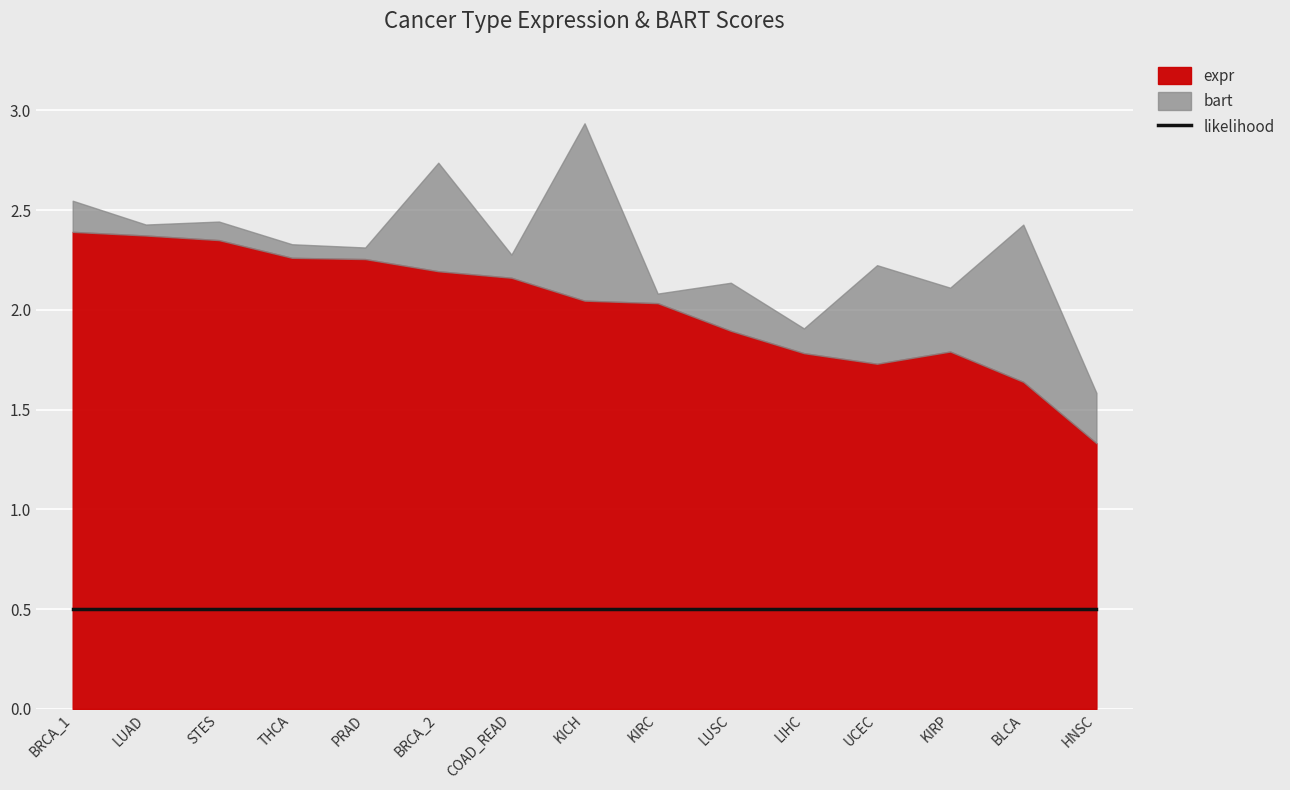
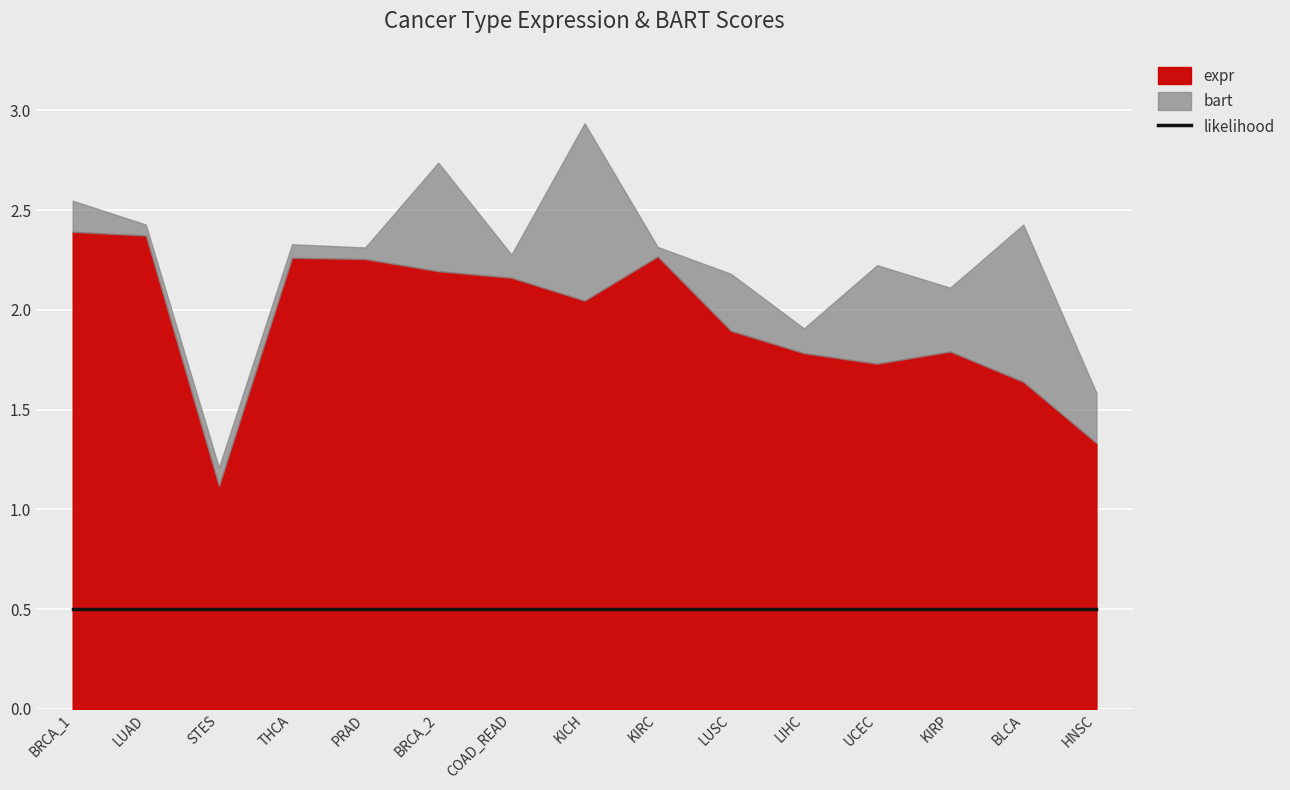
  {
    "likelihood": {
      "BRCA_1": 0.50,
      "LUAD": 0.50,
      "STES": 0.50,
      "THCA": 0.50,
      "PRAD": 0.50,
      "BRCA_2": 0.50,
      "COAD_READ": 0.50,
      "KICH": 0.50,
      "KIRC": 0.50,
      "LUSC": 0.50,
      "LIHC": 0.50,
      "UCEC": 0.50,
      "KIRP": 0.50,
      "BLCA": 0.50,
      "HNSC": 0.50
    },
    "expr": {
      "BRCA_1": 2.39,
      "LUAD": 2.37,
-     "STES": 2.35,
+     "STES": 1.12,
      "THCA": 2.26,
      "PRAD": 2.25,
      "BRCA_2": 2.19,
      "COAD_READ": 2.16,
      "KICH": 2.05,
-     "KIRC": 2.03,
+     "KIRC": 2.27,
      "LUSC": 1.90,
      "LIHC": 1.78,
      "UCEC": 1.73,
      "KIRP": 1.79,
      "BLCA": 1.64,
      "HNSC": 1.33
    },
    "bart": {
      "BRCA_1": 0.16,
      "LUAD": 0.06,
      "STES": 0.09,
      "THCA": 0.07,
      "PRAD": 0.06,
      "BRCA_2": 0.54,
      "COAD_READ": 0.12,
      "KICH": 0.89,
      "KIRC": 0.05,
-     "LUSC": 0.24,
+     "LUSC": 0.29,
      "LIHC": 0.12,
      "UCEC": 0.49,
      "KIRP": 0.32,
      "BLCA": 0.79,
      "HNSC": 0.25
    }
  }
